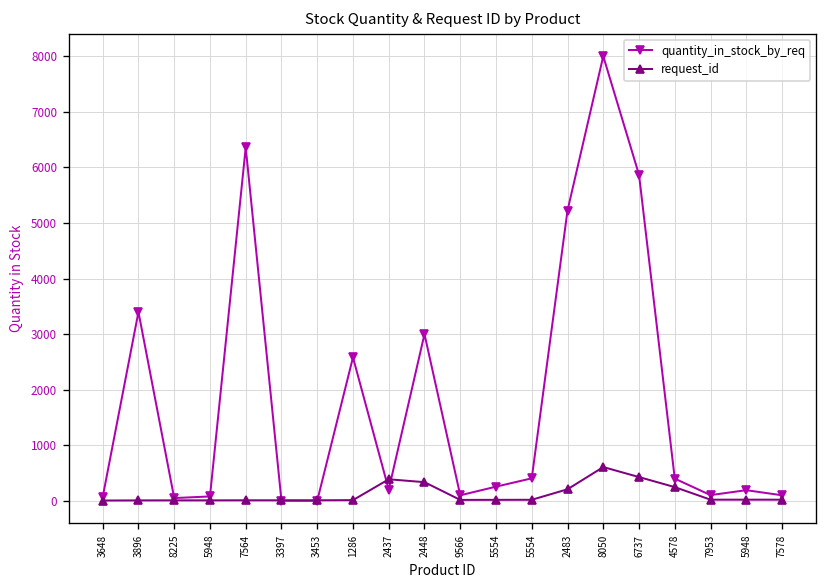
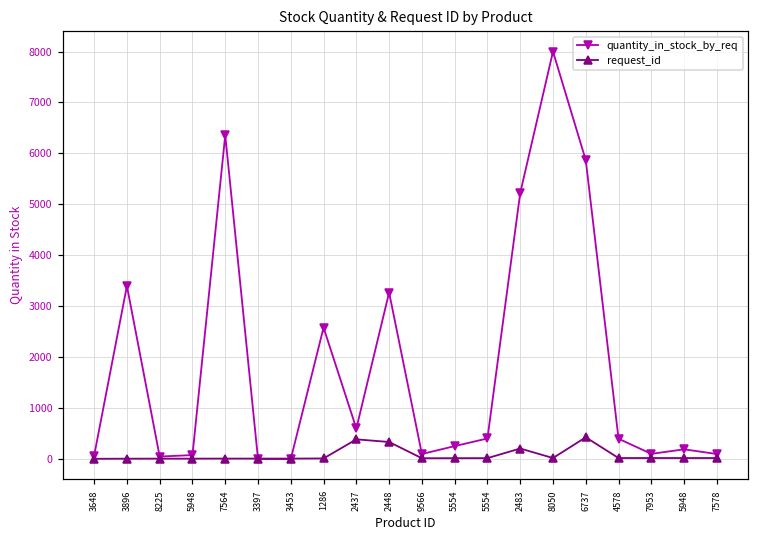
  {
    "quantity_in_stock_by_req": {
      "3648": 100,
      "3896": 3400,
      "7564": 6400,
      "1286": 2600,
-     "2437": 200,
-     "2448": 3000,
+     "2437": 600,
+     "2448": 3300,
      "9566": 100,
      "2483": 5200,
      "8050": 8000,
      "6737": 5900,
      "4578": 400,
      "7953": 100,
      "7578": 100
    },
    "request_id": {
      "3648": 0,
      "3896": 0,
      "7564": 0,
      "1286": 0,
      "2437": 400,
      "2448": 300,
      "9566": 0,
      "2483": 200,
-     "8050": 600,
+     "8050": 0,
      "6737": 400,
-     "4578": 200,
+     "4578": 0,
      "7953": 0,
      "7578": 0
    }
  }
